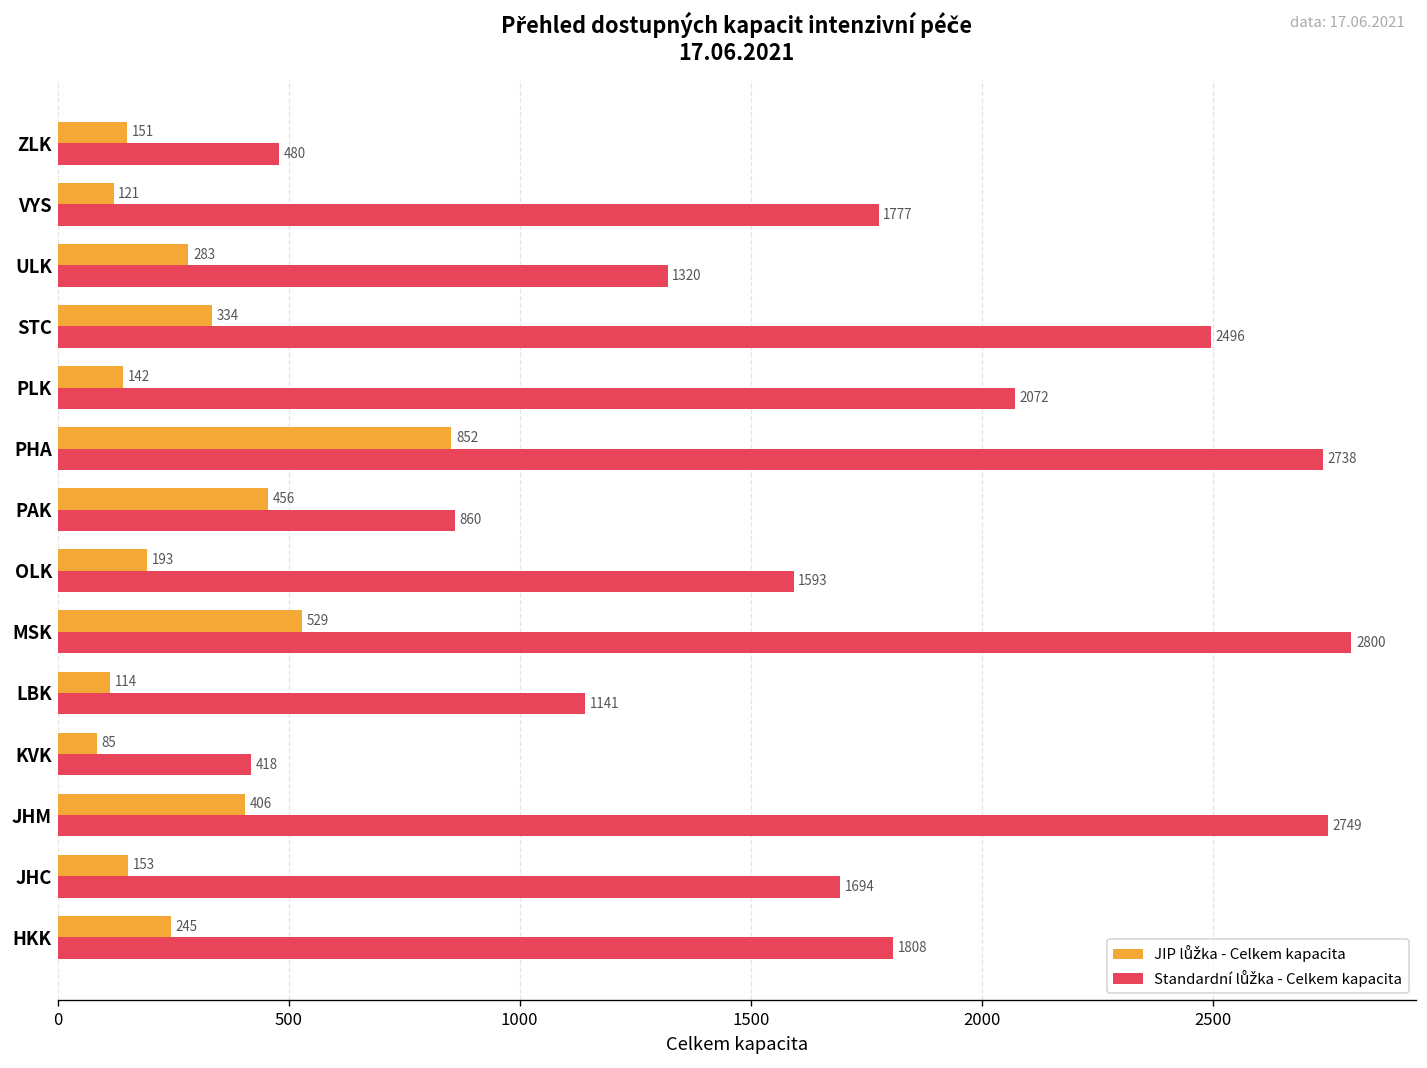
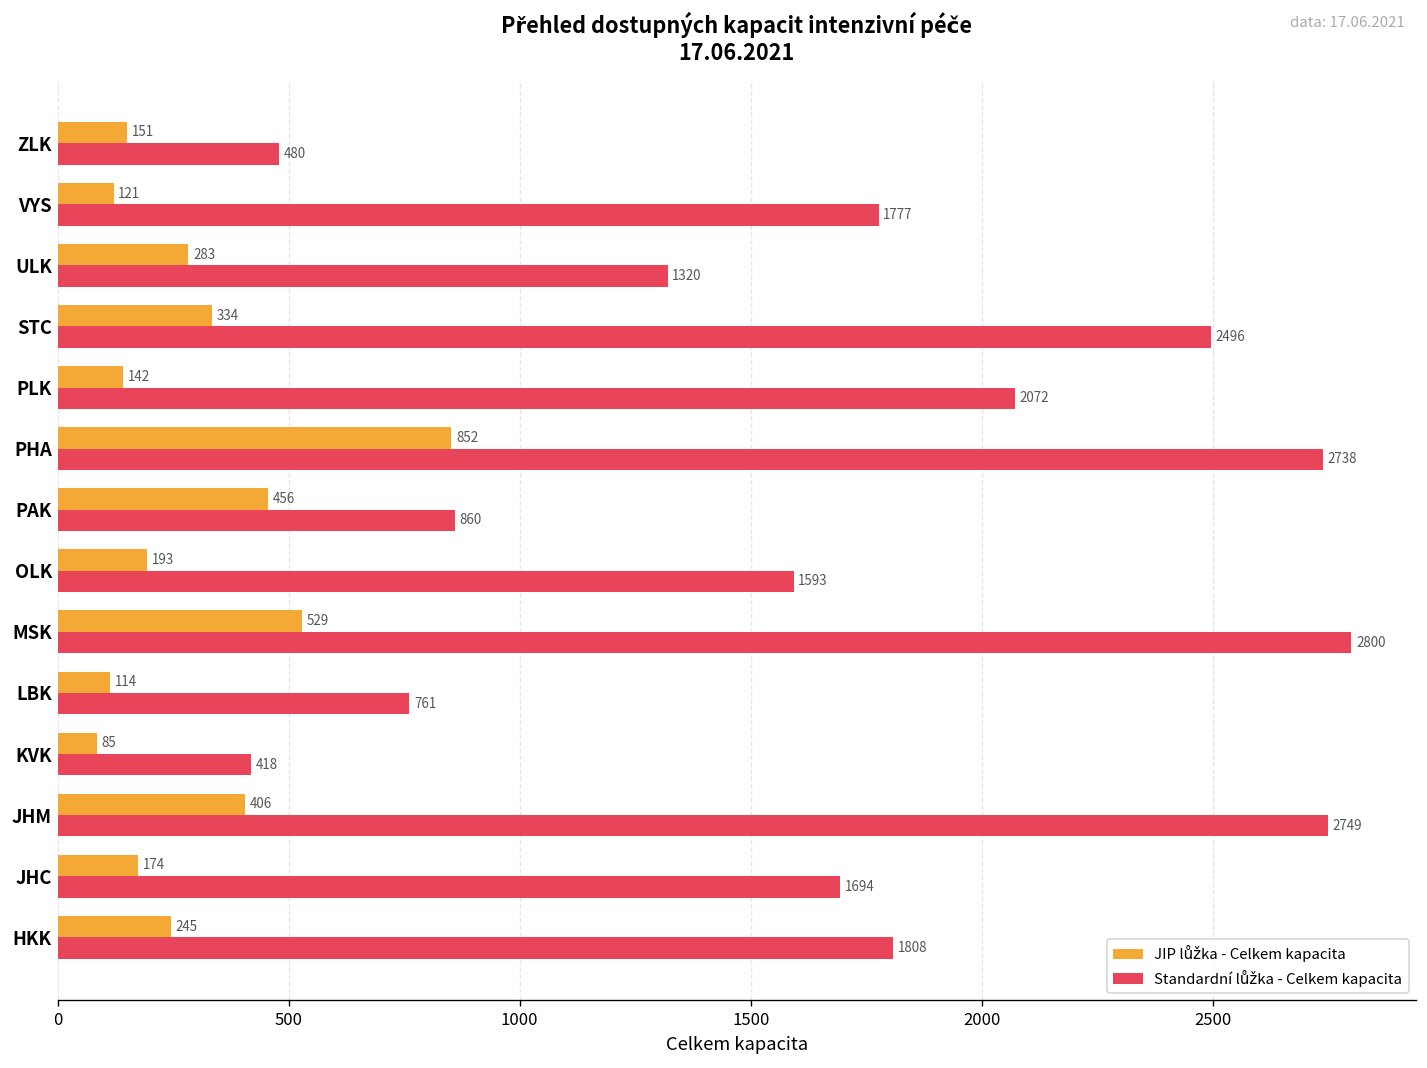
  {
    "JIP lůžka - Celkem kapacita": {
      "ZLK": 151,
      "VYS": 121,
      "ULK": 283,
      "STC": 334,
      "PLK": 142,
      "PHA": 852,
      "PAK": 456,
      "OLK": 193,
      "MSK": 529,
      "LBK": 114,
      "KVK": 85,
      "JHM": 406,
-     "JHC": 153,
+     "JHC": 174,
      "HKK": 245
    },
    "Standardní lůžka - Celkem kapacita": {
      "ZLK": 480,
      "VYS": 1777,
      "ULK": 1320,
      "STC": 2496,
      "PLK": 2072,
      "PHA": 2738,
      "PAK": 860,
      "OLK": 1593,
      "MSK": 2800,
-     "LBK": 1141,
+     "LBK": 761,
      "KVK": 418,
      "JHM": 2749,
      "JHC": 1694,
      "HKK": 1808
    }
  }
